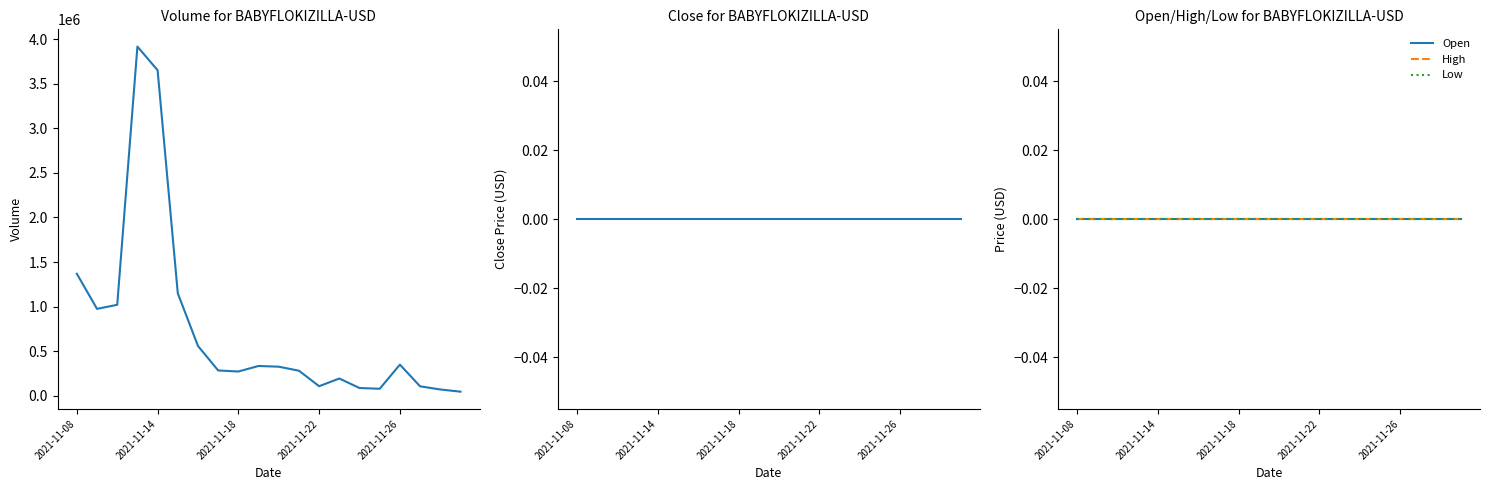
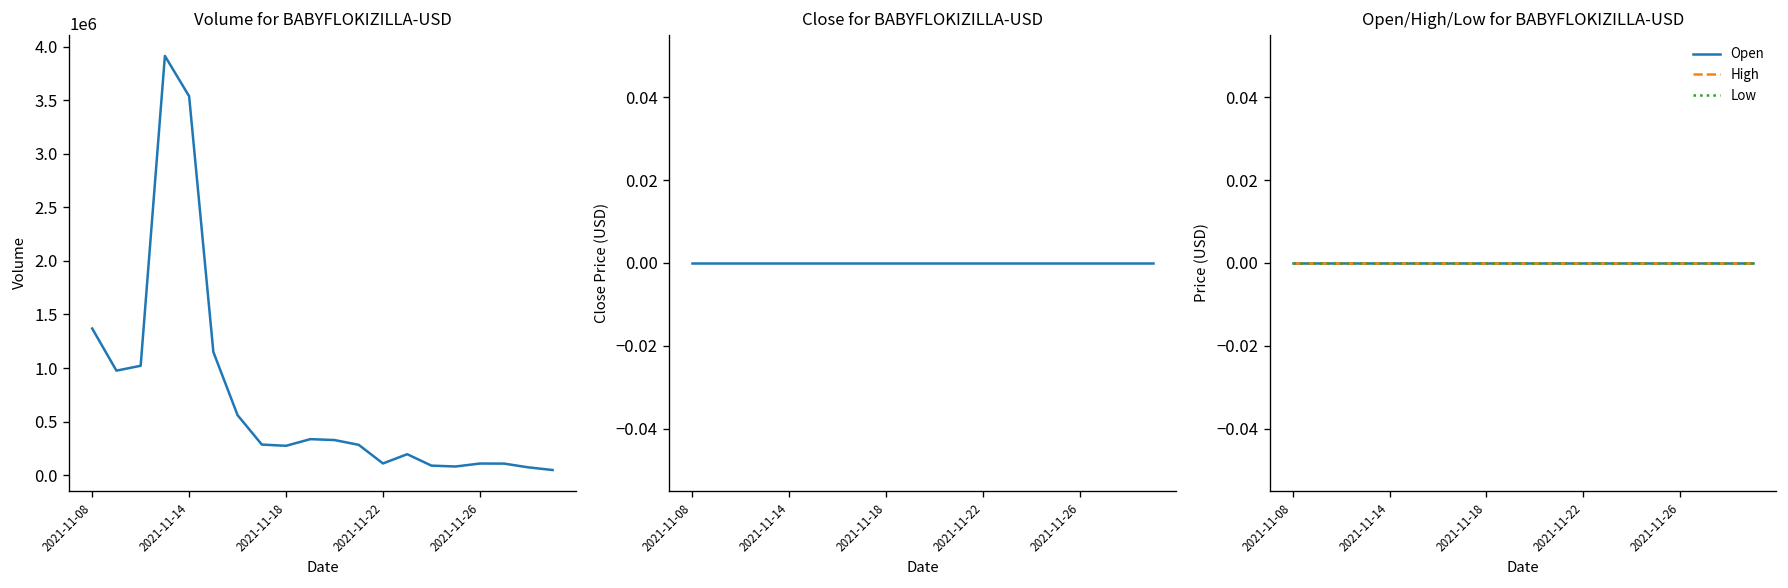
  {
    "Volume for BABYFLOKIZILLA-USD": {
      "2021-11-08": 1400000,
-     "2021-11-14": 3700000,
+     "2021-11-14": 3500000,
      "2021-11-18": 300000,
      "2021-11-22": 100000,
-     "2021-11-26": 400000
+     "2021-11-26": 100000
    },
    "Close for BABYFLOKIZILLA-USD": {
      "2021-11-08": 0.000,
      "2021-11-14": 0.000,
      "2021-11-18": 0.000,
      "2021-11-22": 0.000,
      "2021-11-26": 0.000
    },
    "Open/High/Low for BABYFLOKIZILLA-USD": {
      "2021-11-08": 0.000,
      "2021-11-14": 0.000,
      "2021-11-18": 0.000,
      "2021-11-22": 0.000,
      "2021-11-26": 0.000
    }
  }
